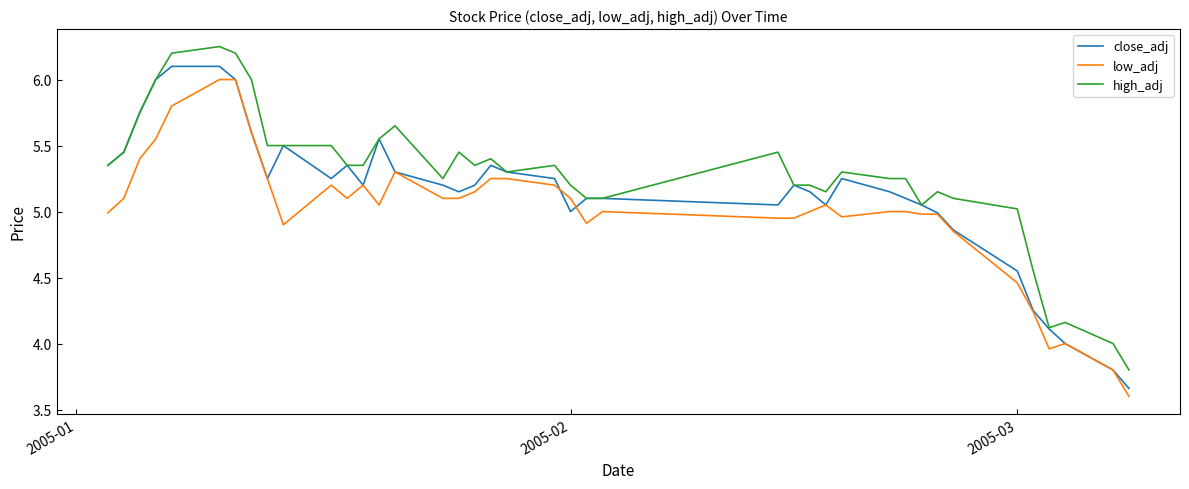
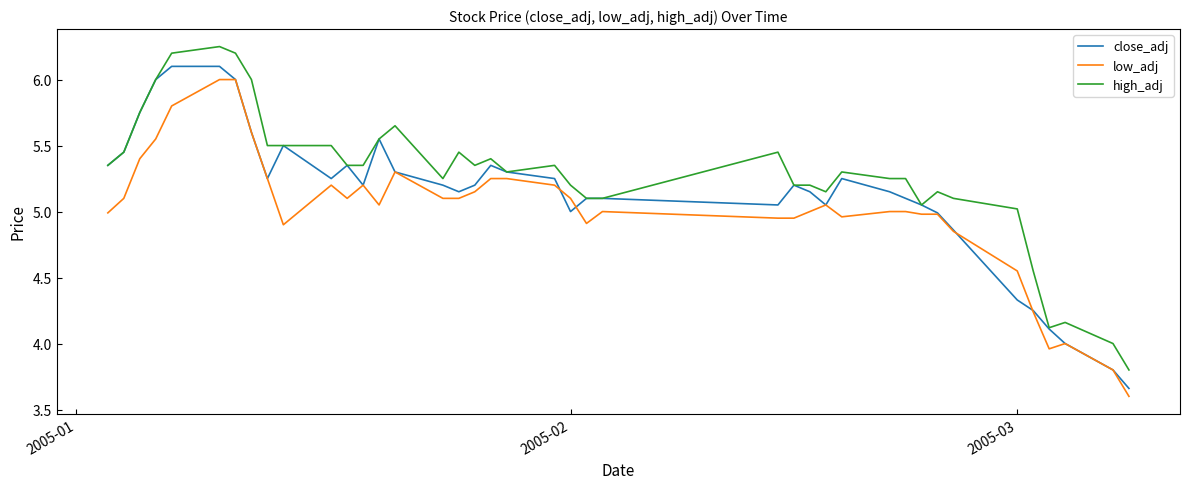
  {
    "close_adj": {
      "2005-02": 5.00,
-     "2005-03": 4.55
+     "2005-03": 4.33
    },
    "low_adj": {
      "2005-02": 5.10,
-     "2005-03": 4.46
+     "2005-03": 4.55
    },
    "high_adj": {
      "2005-02": 5.20,
      "2005-03": 5.02
    }
  }
